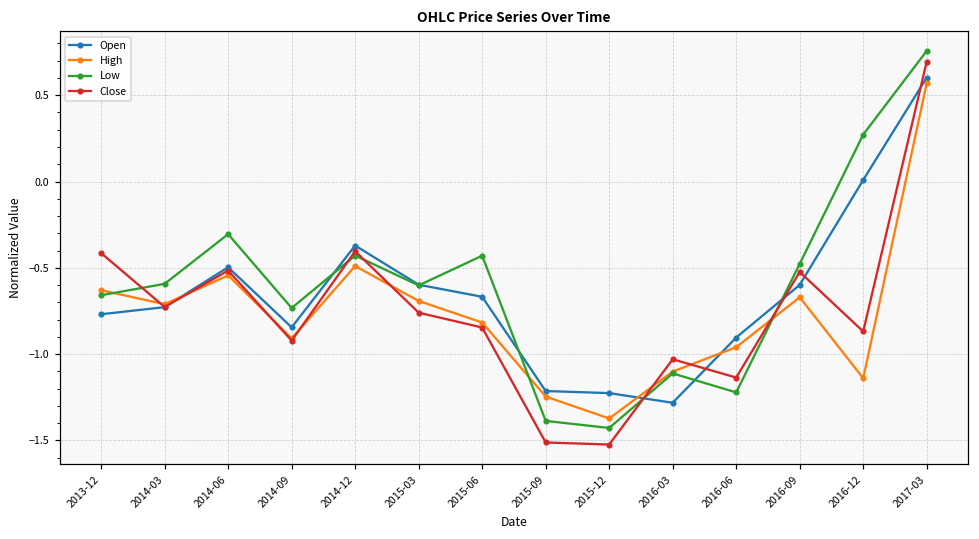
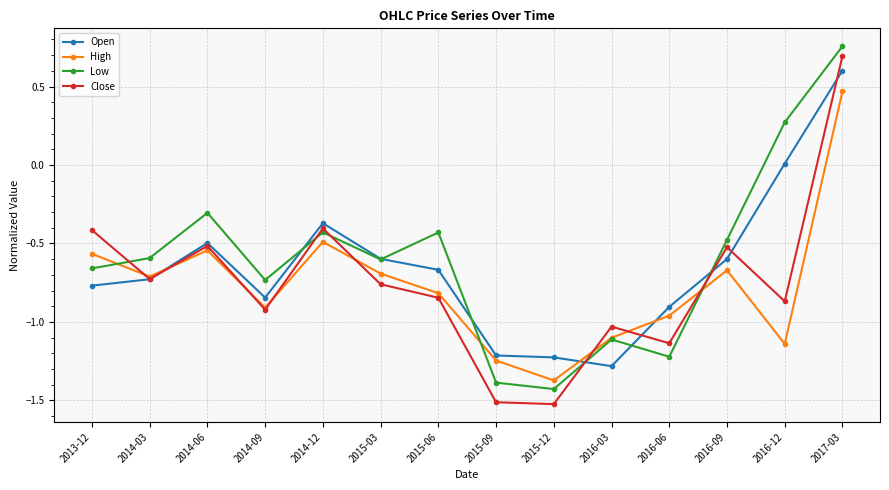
  {
    "Open": {
      "2013-12": -0.77,
      "2014-06": -0.50,
      "2014-09": -0.85,
      "2014-12": -0.37,
      "2015-06": -0.67,
      "2015-09": -1.21,
      "2015-12": -1.23,
      "2016-03": -1.28,
      "2016-06": -0.90,
      "2016-09": -0.60,
      "2016-12": 0.01,
      "2017-03": 0.60
    },
    "High": {
-     "2013-12": -0.63,
+     "2013-12": -0.57,
      "2014-06": -0.54,
      "2014-12": -0.49,
      "2015-03": -0.69,
      "2015-06": -0.82,
      "2015-09": -1.25,
      "2015-12": -1.37,
      "2016-06": -0.96,
      "2016-09": -0.67,
      "2016-12": -1.14,
-     "2017-03": 0.57
+     "2017-03": 0.47
    },
    "Low": {
      "2013-12": -0.66,
      "2014-03": -0.59,
      "2014-06": -0.31,
      "2014-09": -0.73,
      "2014-12": -0.43,
      "2015-06": -0.43,
      "2015-09": -1.39,
      "2015-12": -1.43,
      "2016-06": -1.22,
      "2016-09": -0.48,
      "2016-12": 0.27,
      "2017-03": 0.76
    },
    "Close": {
      "2013-12": -0.42,
      "2014-06": -0.52,
      "2014-12": -0.40,
      "2015-03": -0.76,
      "2015-06": -0.85,
      "2015-09": -1.51,
      "2015-12": -1.52,
      "2016-03": -1.03,
      "2016-06": -1.14,
      "2016-09": -0.52,
      "2016-12": -0.87,
      "2017-03": 0.70
    }
  }
